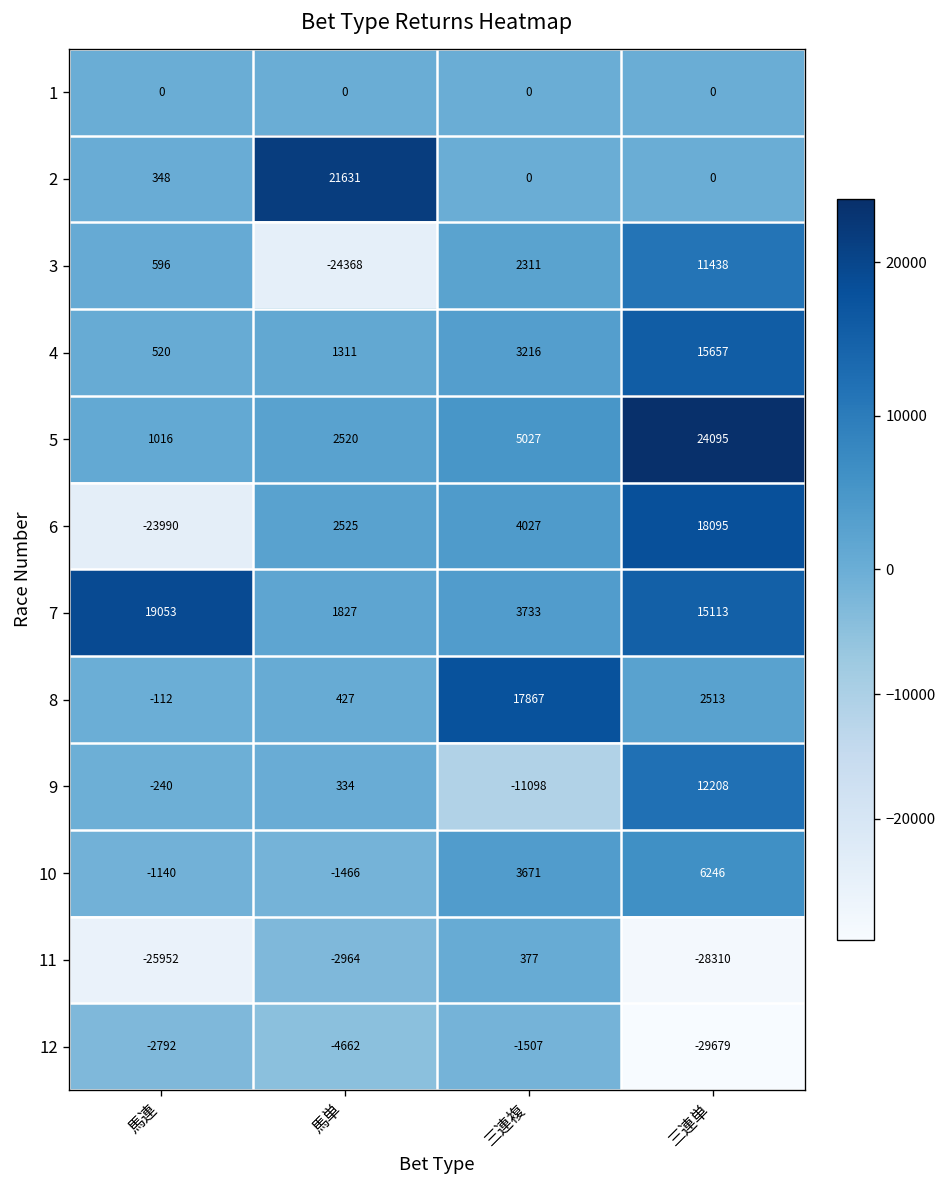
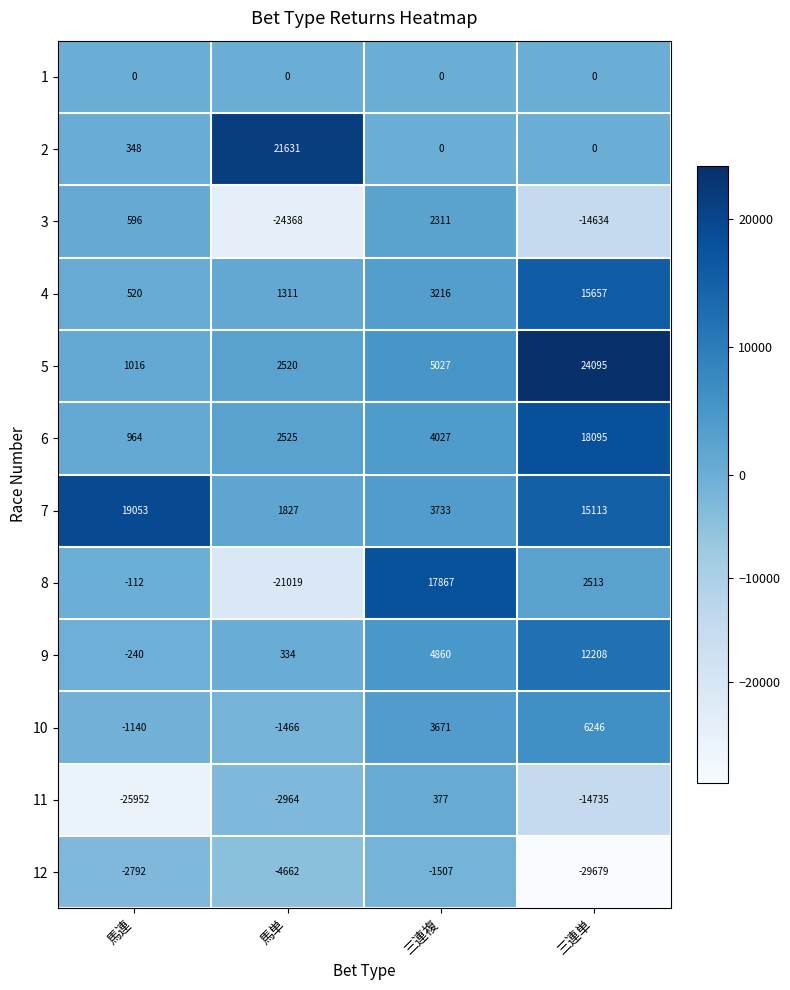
  {
    "1": {
      "馬連": 0,
      "馬単": 0,
      "三連複": 0,
      "三連単": 0
    },
    "2": {
      "馬連": 348,
      "馬単": 21631,
      "三連複": 0,
      "三連単": 0
    },
    "3": {
      "馬連": 596,
      "馬単": -24368,
      "三連複": 2311,
-     "三連単": 11438
+     "三連単": -14634
    },
    "4": {
      "馬連": 520,
      "馬単": 1311,
      "三連複": 3216,
      "三連単": 15657
    },
    "5": {
      "馬連": 1016,
      "馬単": 2520,
      "三連複": 5027,
      "三連単": 24095
    },
    "6": {
-     "馬連": -23990,
+     "馬連": 964,
      "馬単": 2525,
      "三連複": 4027,
      "三連単": 18095
    },
    "7": {
      "馬連": 19053,
      "馬単": 1827,
      "三連複": 3733,
      "三連単": 15113
    },
    "8": {
      "馬連": -112,
-     "馬単": 427,
+     "馬単": -21019,
      "三連複": 17867,
      "三連単": 2513
    },
    "9": {
      "馬連": -240,
      "馬単": 334,
-     "三連複": -11098,
+     "三連複": 4860,
      "三連単": 12208
    },
    "10": {
      "馬連": -1140,
      "馬単": -1466,
      "三連複": 3671,
      "三連単": 6246
    },
    "11": {
      "馬連": -25952,
      "馬単": -2964,
      "三連複": 377,
-     "三連単": -28310
+     "三連単": -14735
    },
    "12": {
      "馬連": -2792,
      "馬単": -4662,
      "三連複": -1507,
      "三連単": -29679
    }
  }
